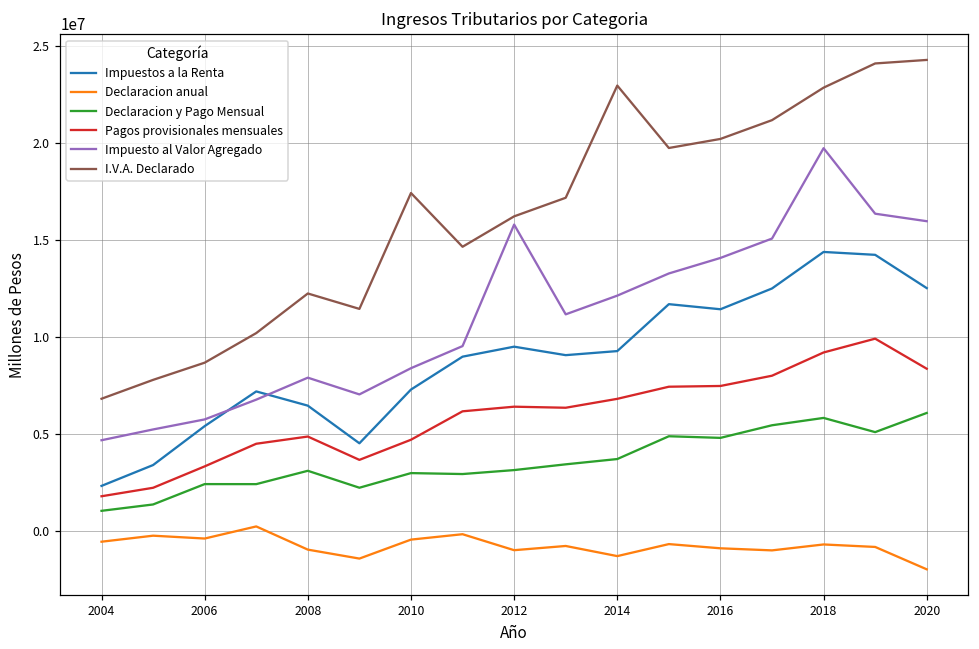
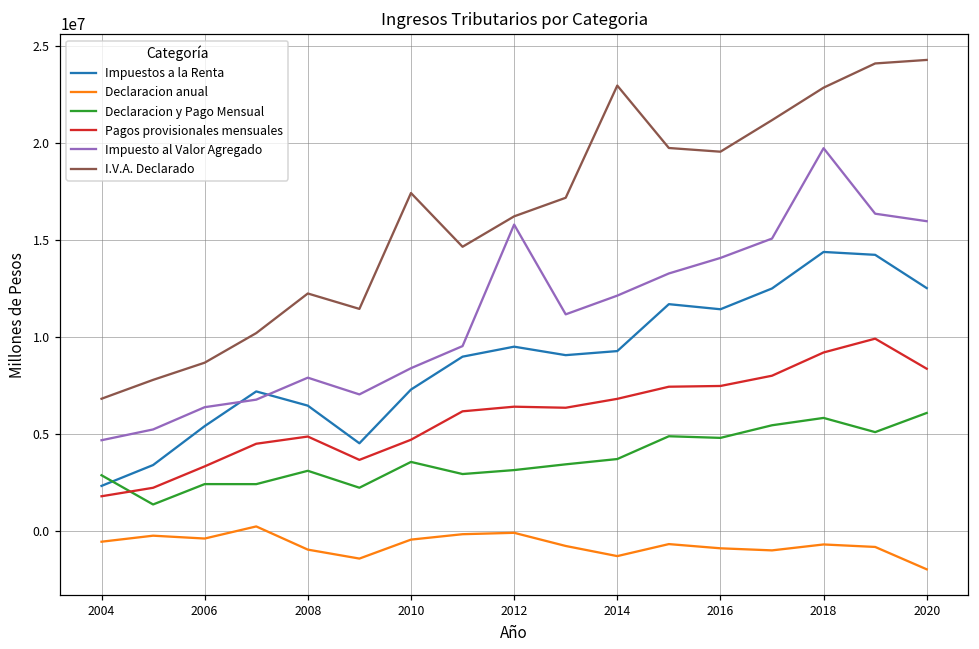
  {
    "Impuestos a la Renta": {
      "2004": 2300000,
      "2006": 5400000,
      "2008": 6500000,
      "2010": 7300000,
      "2012": 9500000,
      "2014": 9300000,
      "2016": 11400000,
      "2018": 14400000,
      "2020": 12500000
    },
    "Declaracion anual": {
      "2004": -500000,
      "2006": -400000,
      "2008": -900000,
      "2010": -400000,
-     "2012": -1000000,
+     "2012": -100000,
      "2014": -1300000,
      "2016": -900000,
      "2018": -700000,
      "2020": -1900000
    },
    "Declaracion y Pago Mensual": {
-     "2004": 1100000,
+     "2004": 2900000,
      "2006": 2400000,
      "2008": 3100000,
-     "2010": 3000000,
+     "2010": 3600000,
      "2012": 3200000,
      "2014": 3700000,
      "2016": 4800000,
      "2018": 5800000,
      "2020": 6100000
    },
    "Pagos provisionales mensuales": {
      "2004": 1800000,
      "2006": 3300000,
      "2008": 4900000,
      "2010": 4700000,
      "2012": 6400000,
      "2014": 6800000,
      "2016": 7500000,
      "2018": 9200000,
      "2020": 8400000
    },
    "Impuesto al Valor Agregado": {
      "2004": 4700000,
-     "2006": 5800000,
+     "2006": 6400000,
      "2008": 7900000,
      "2010": 8400000,
      "2012": 15800000,
      "2014": 12100000,
      "2016": 14100000,
      "2018": 19700000,
      "2020": 16000000
    },
    "I.V.A. Declarado": {
      "2004": 6800000,
      "2006": 8700000,
      "2008": 12200000,
      "2010": 17400000,
      "2012": 16200000,
      "2014": 22900000,
-     "2016": 20200000,
+     "2016": 19500000,
      "2018": 22800000,
      "2020": 24300000
    }
  }
